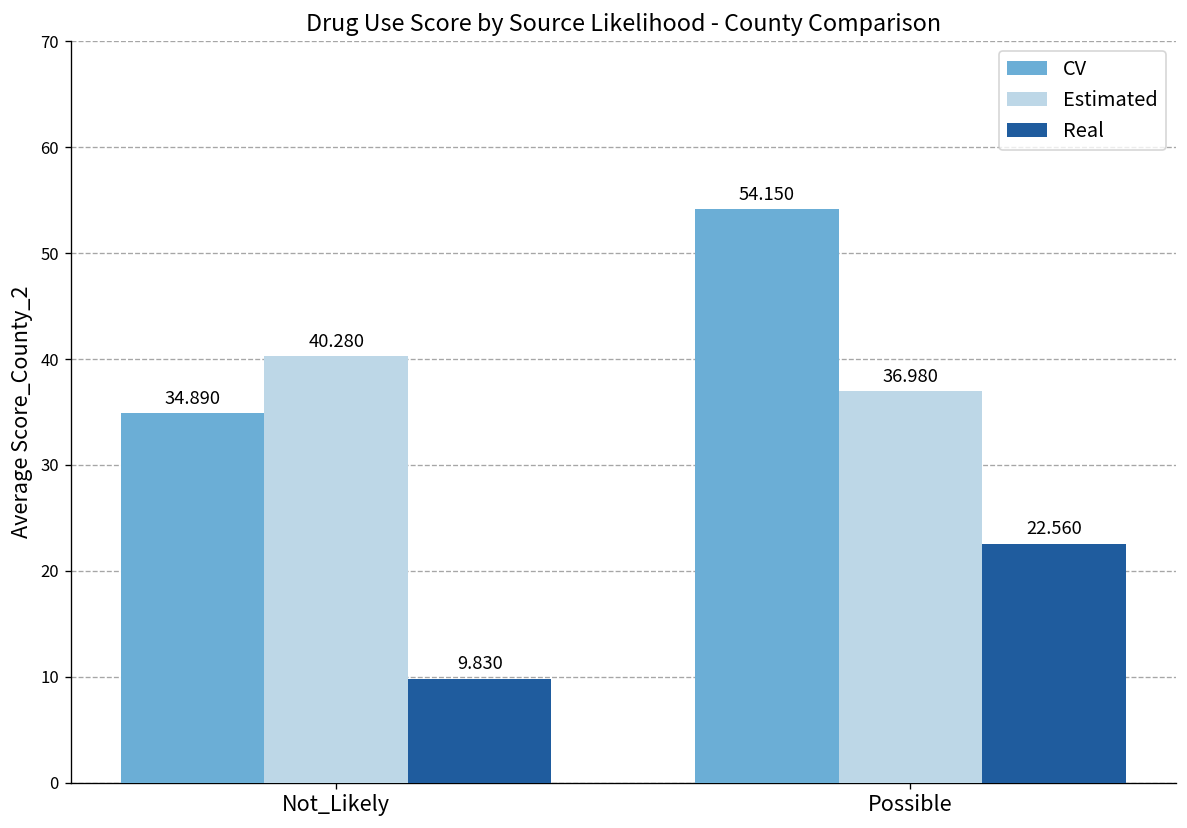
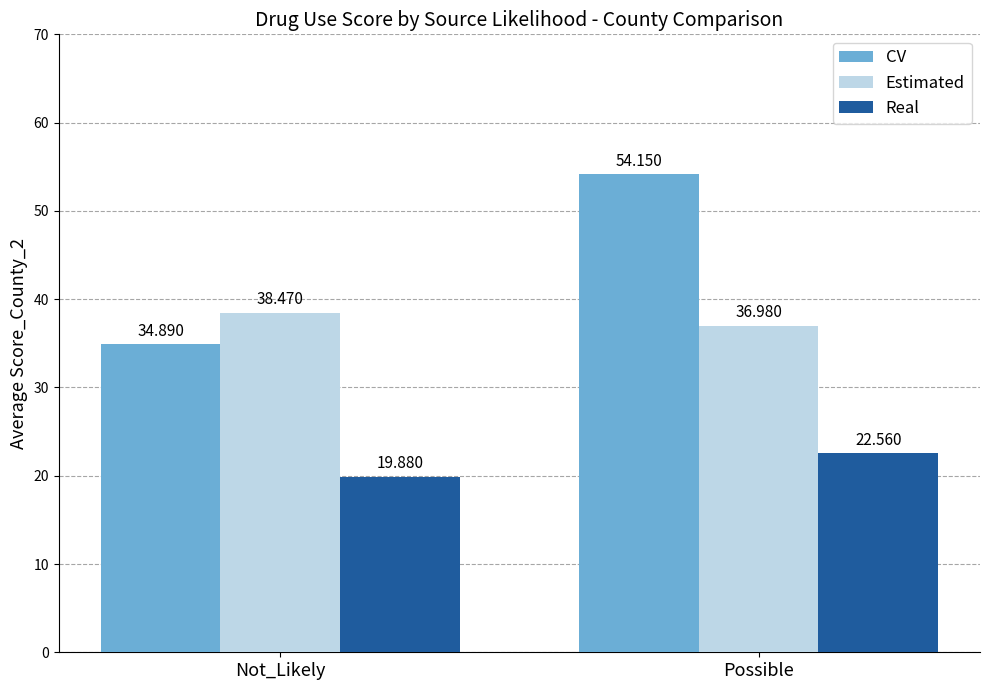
  {
    "CV": {
      "Not_Likely": 34.890,
      "Possible": 54.150
    },
    "Estimated": {
-     "Not_Likely": 40.280,
+     "Not_Likely": 38.470,
      "Possible": 36.980
    },
    "Real": {
-     "Not_Likely": 9.830,
+     "Not_Likely": 19.880,
      "Possible": 22.560
    }
  }
